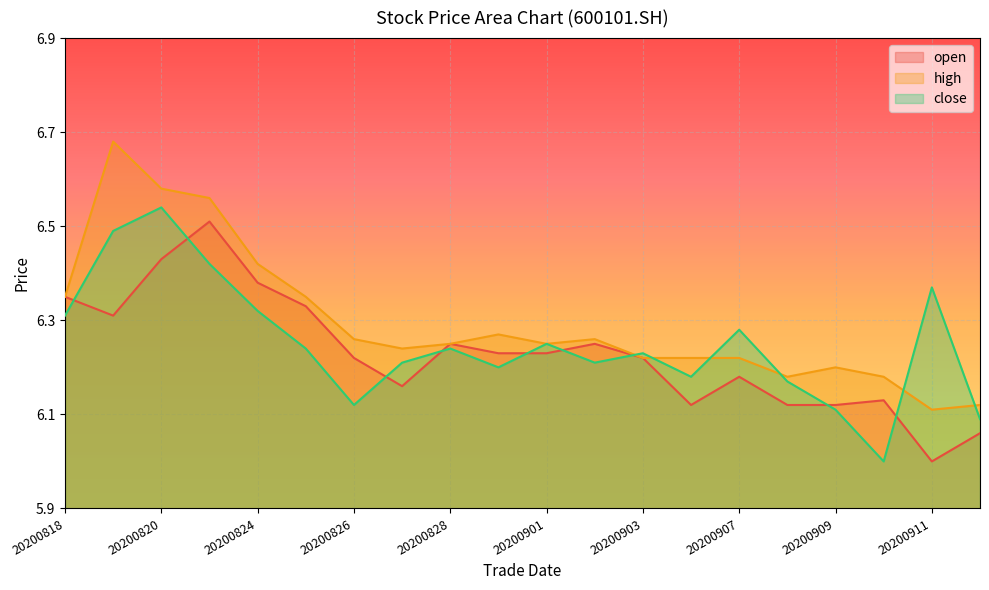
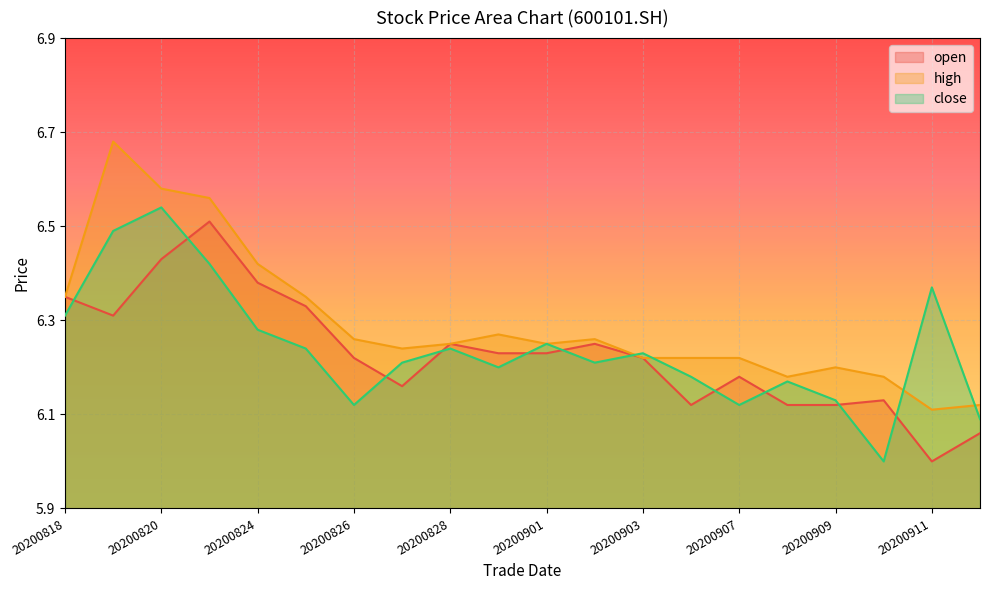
  {
    "close": {
      "20200818": 6.31,
      "20200820": 6.54,
-     "20200824": 6.32,
+     "20200824": 6.28,
      "20200826": 6.12,
      "20200828": 6.24,
      "20200903": 6.23,
-     "20200907": 6.28,
-     "20200909": 6.11,
+     "20200907": 6.12,
+     "20200909": 6.13,
      "20200911": 6.37
    }
  }
